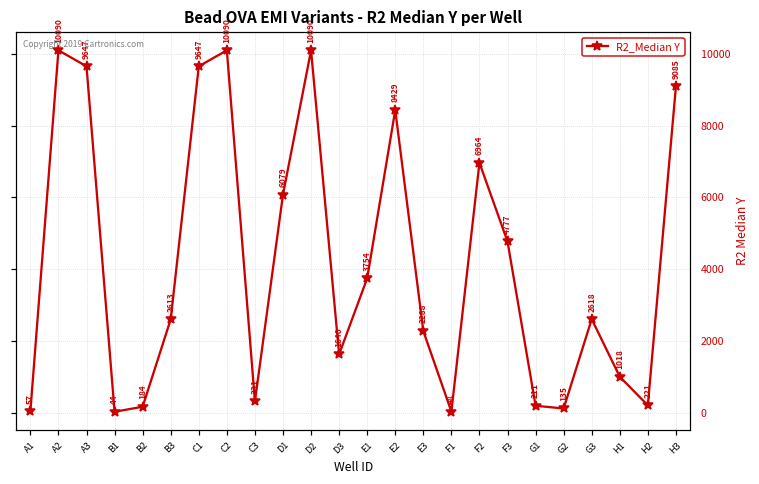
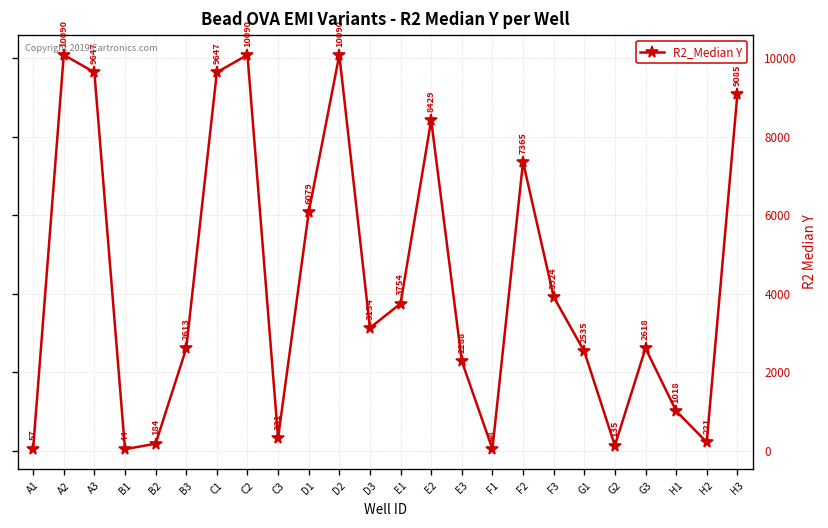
  {
    "A1": 57,
    "A2": 10090,
    "B1": 44,
    "B2": 184,
    "B3": 2613,
    "C1": 9647,
    "C2": 10090,
    "C3": 331,
    "D1": 6079,
    "D2": 10090,
-   "D3": 1640,
+   "D3": 3134,
    "E1": 3754,
    "E2": 8429,
    "E3": 2288,
    "F1": 48,
-   "F2": 6964,
-   "F3": 4777,
-   "G1": 211,
+   "F2": 7365,
+   "F3": 3924,
+   "G1": 2535,
    "G2": 135,
    "G3": 2618,
    "H1": 1018,
    "H2": 221,
    "H3": 9085
  }
